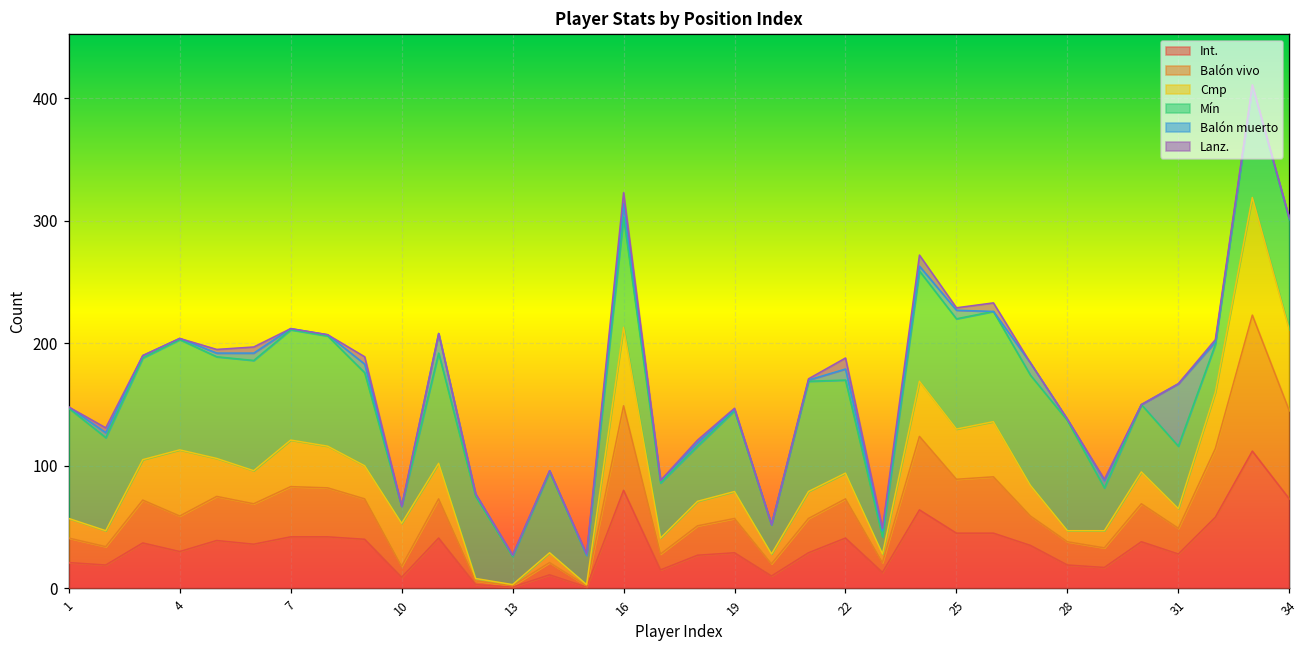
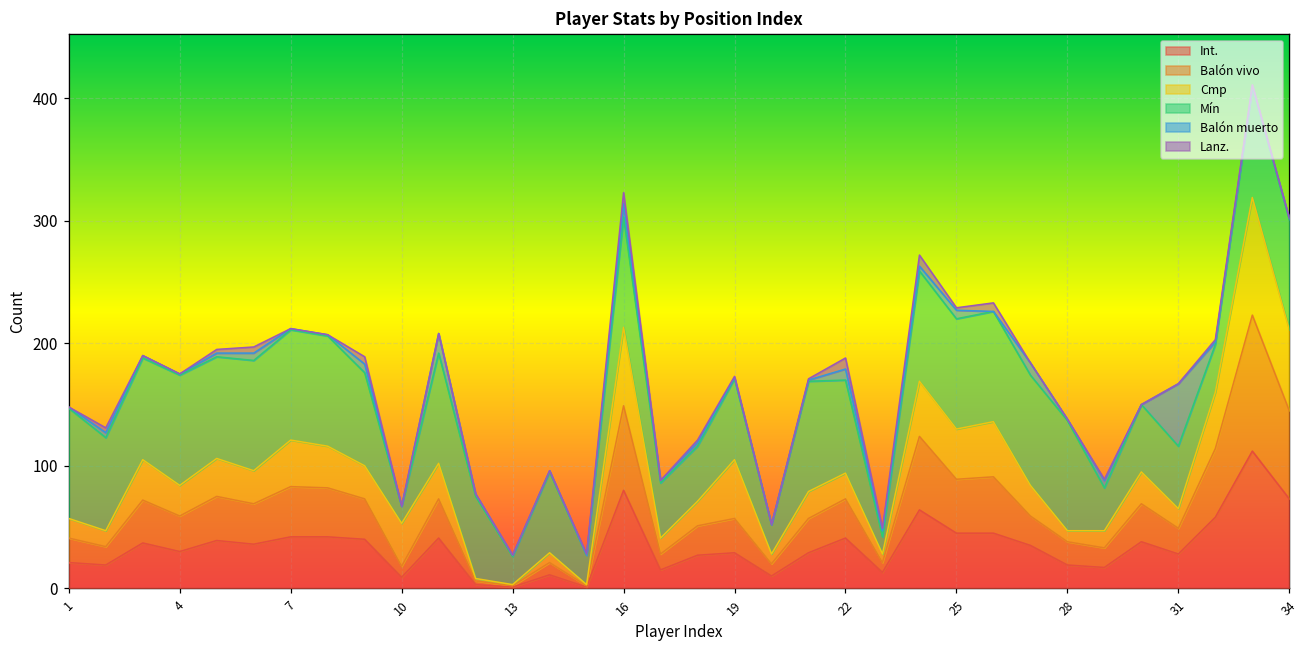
  {
    "Cmp": {
      "1": 16,
-     "4": 54,
+     "4": 25,
      "7": 38,
      "10": 35,
      "16": 64,
-     "19": 22,
+     "19": 48,
      "22": 21,
      "25": 41,
      "28": 9,
      "31": 16,
      "34": 66
    },
    "Mín": {
      "16": 90,
      "22": 76,
      "25": 90,
      "31": 51
    },
    "Balón muerto": {
      "16": 11,
      "22": 9
    },
    "Lanz.": {
      "16": 9,
      "22": 9
    }
  }
